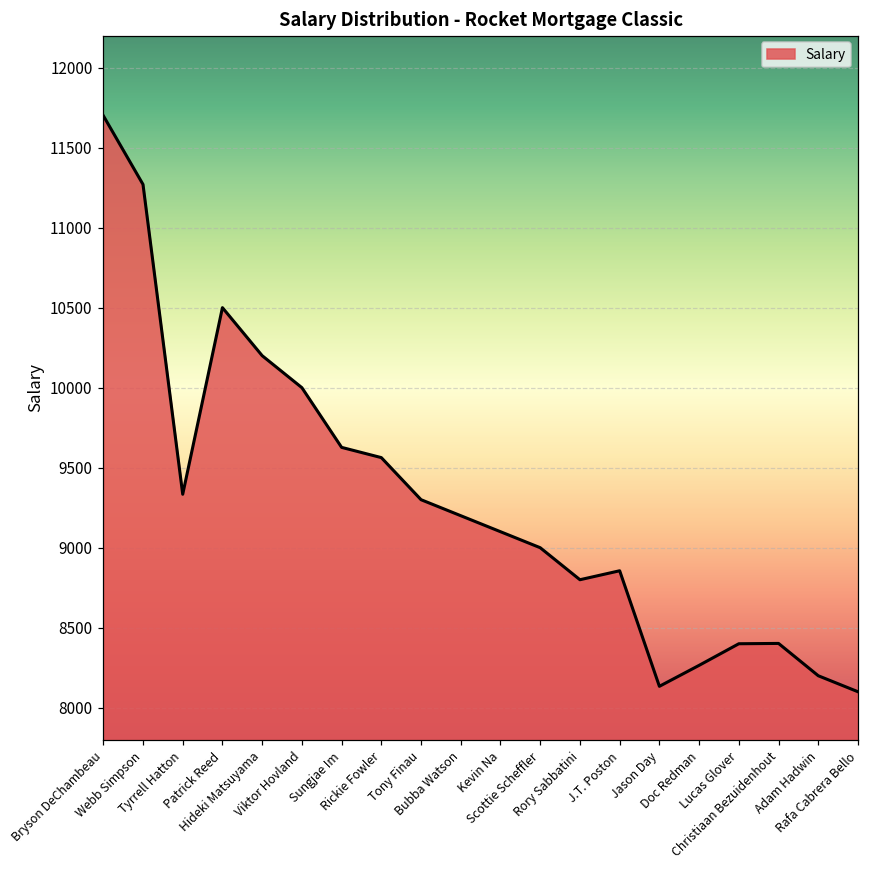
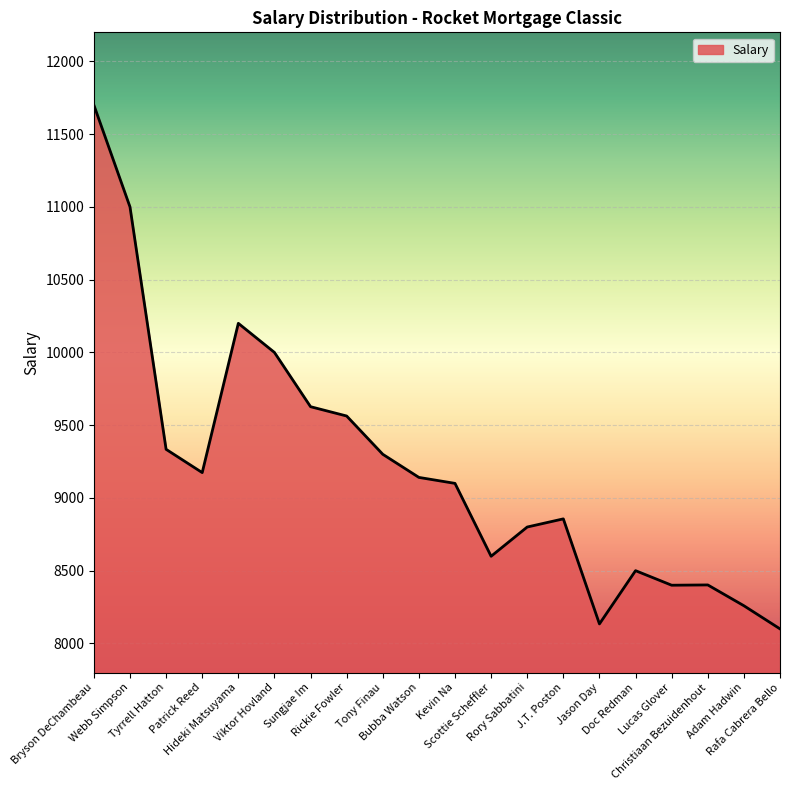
  {
    "Bryson DeChambeau": 11700,
-   "Webb Simpson": 11270,
+   "Webb Simpson": 11000,
    "Tyrrell Hatton": 9330,
-   "Patrick Reed": 10500,
+   "Patrick Reed": 9170,
    "Hideki Matsuyama": 10200,
    "Viktor Hovland": 10000,
    "Sungjae Im": 9630,
    "Rickie Fowler": 9560,
    "Tony Finau": 9300,
-   "Bubba Watson": 9200,
+   "Bubba Watson": 9140,
    "Kevin Na": 9100,
-   "Scottie Scheffler": 9000,
+   "Scottie Scheffler": 8600,
    "Rory Sabbatini": 8800,
    "J.T. Poston": 8860,
    "Jason Day": 8130,
-   "Doc Redman": 8270,
+   "Doc Redman": 8500,
    "Lucas Glover": 8400,
    "Christiaan Bezuidenhout": 8400,
-   "Adam Hadwin": 8200,
+   "Adam Hadwin": 8260,
    "Rafa Cabrera Bello": 8100
  }
